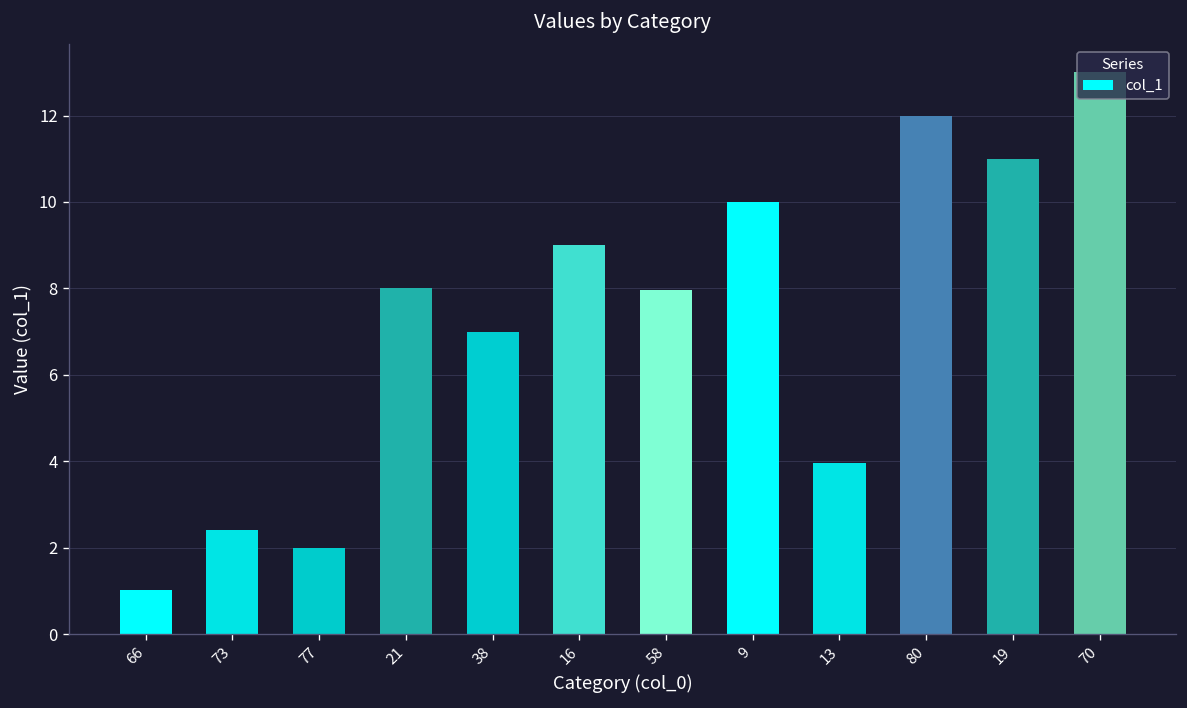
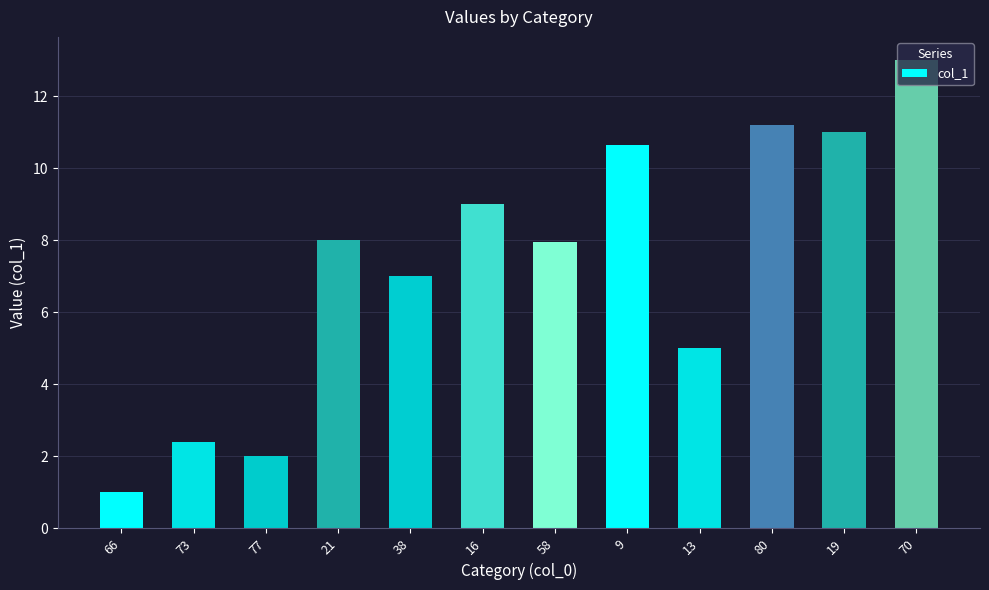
  {
    "66": 1.0,
    "73": 2.4,
    "77": 2.0,
    "21": 8.0,
    "38": 7.0,
    "16": 9.0,
    "58": 8.0,
-   "9": 10.0,
-   "13": 4.0,
-   "80": 12.0,
+   "9": 10.6,
+   "13": 5.0,
+   "80": 11.2,
    "19": 11.0
  }
